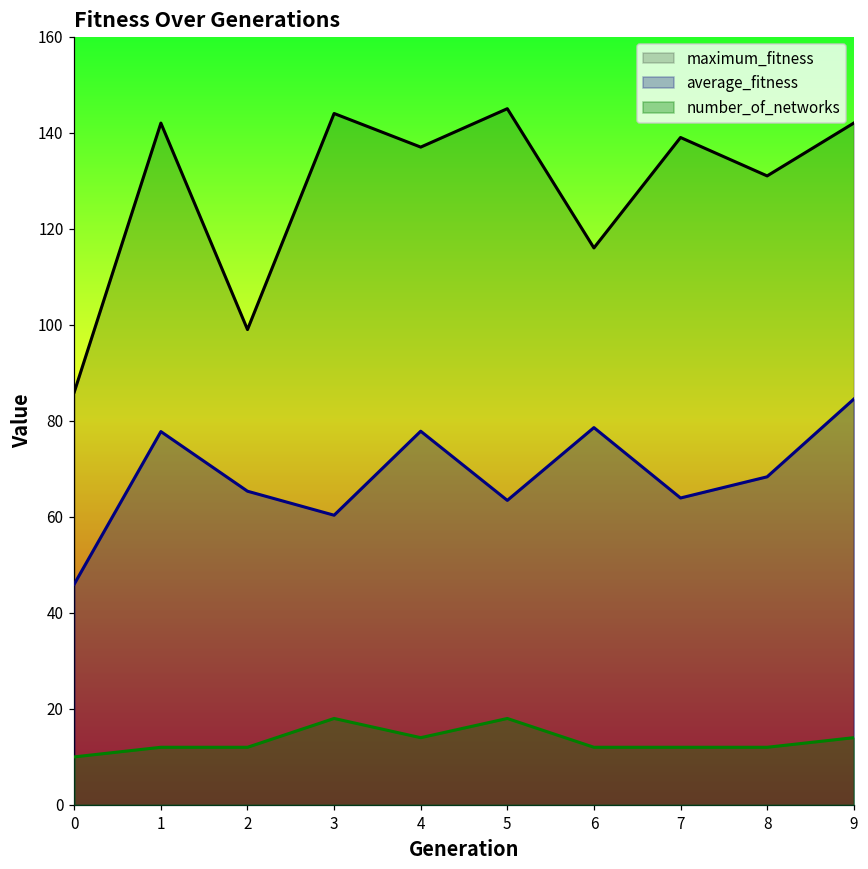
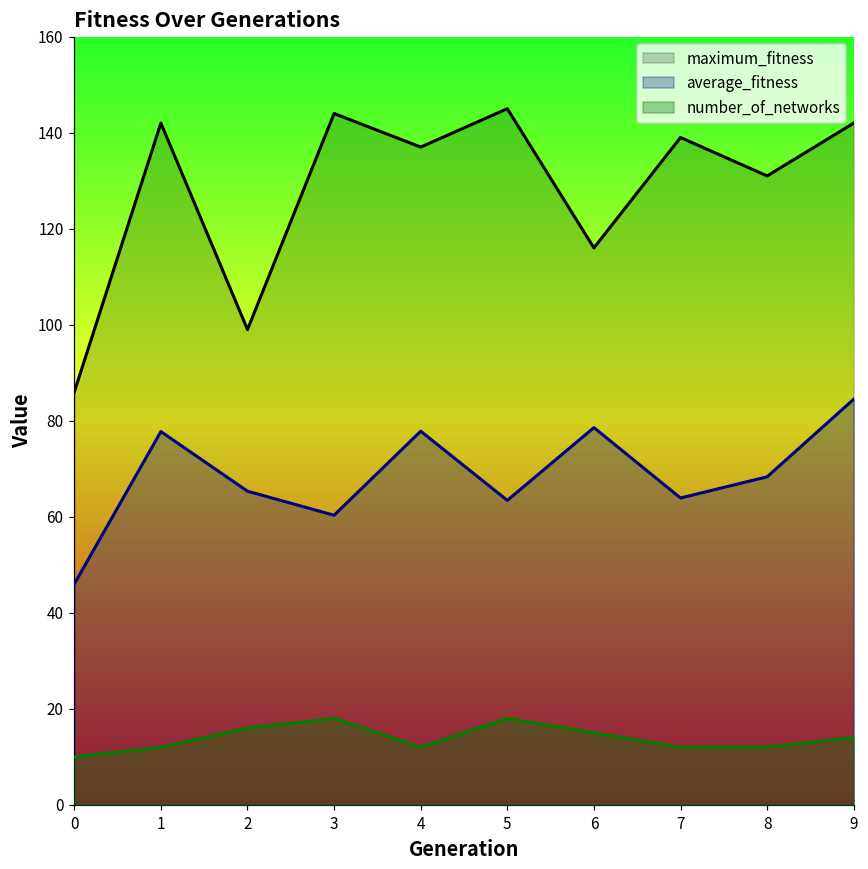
  {
    "number_of_networks": {
      "0": 10,
      "1": 12,
-     "2": 12,
+     "2": 16,
      "3": 18,
-     "4": 14,
+     "4": 12,
      "5": 18,
-     "6": 12,
+     "6": 15,
      "7": 12,
      "8": 12,
      "9": 14
    }
  }
